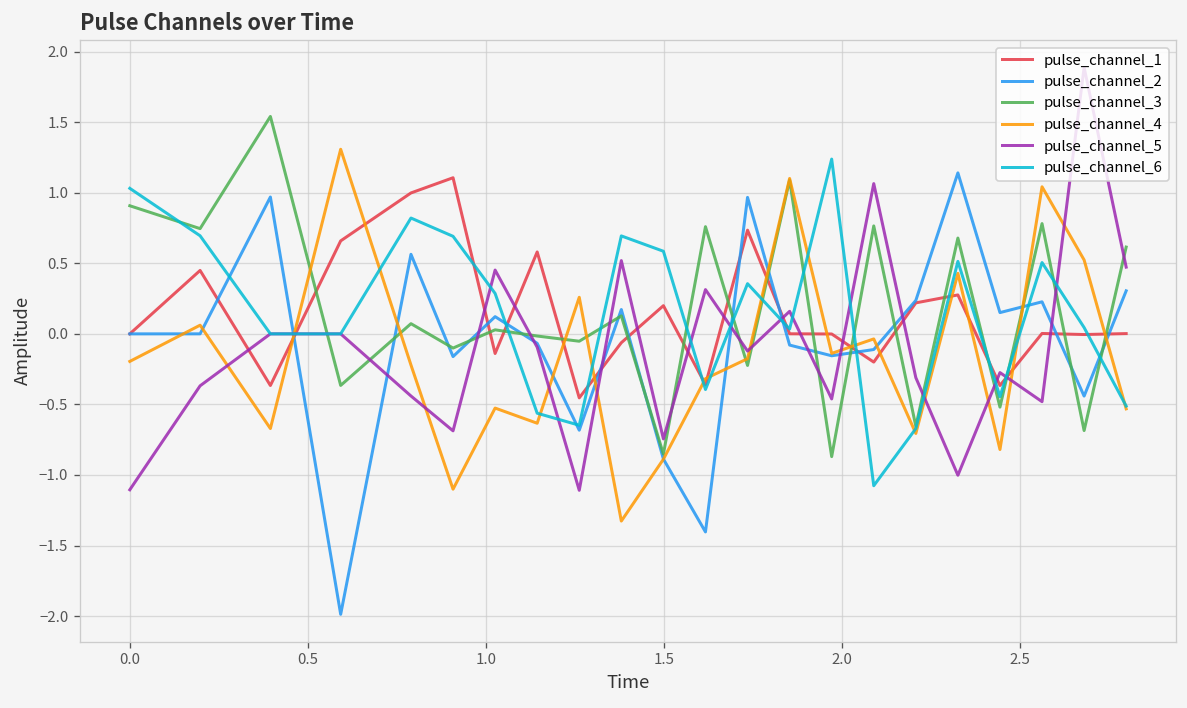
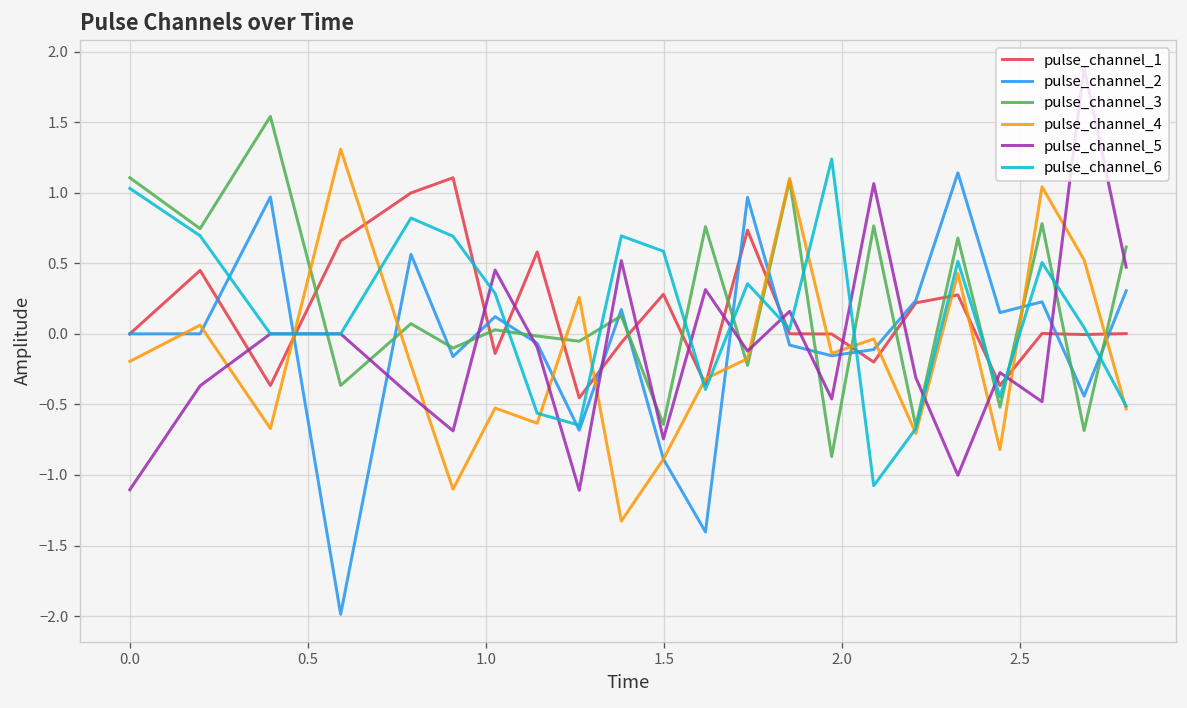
  {
    "pulse_channel_1": {
-     "1.5": 0.20
+     "1.5": 0.28
    },
    "pulse_channel_3": {
-     "0.0": 0.91,
-     "1.5": -0.85
+     "0.0": 1.11,
+     "1.5": -0.64
    },
    "pulse_channel_4": {
      "0.0": -0.20
    },
    "pulse_channel_5": {
      "0.0": -1.10,
      "1.5": -0.74
    }
  }
